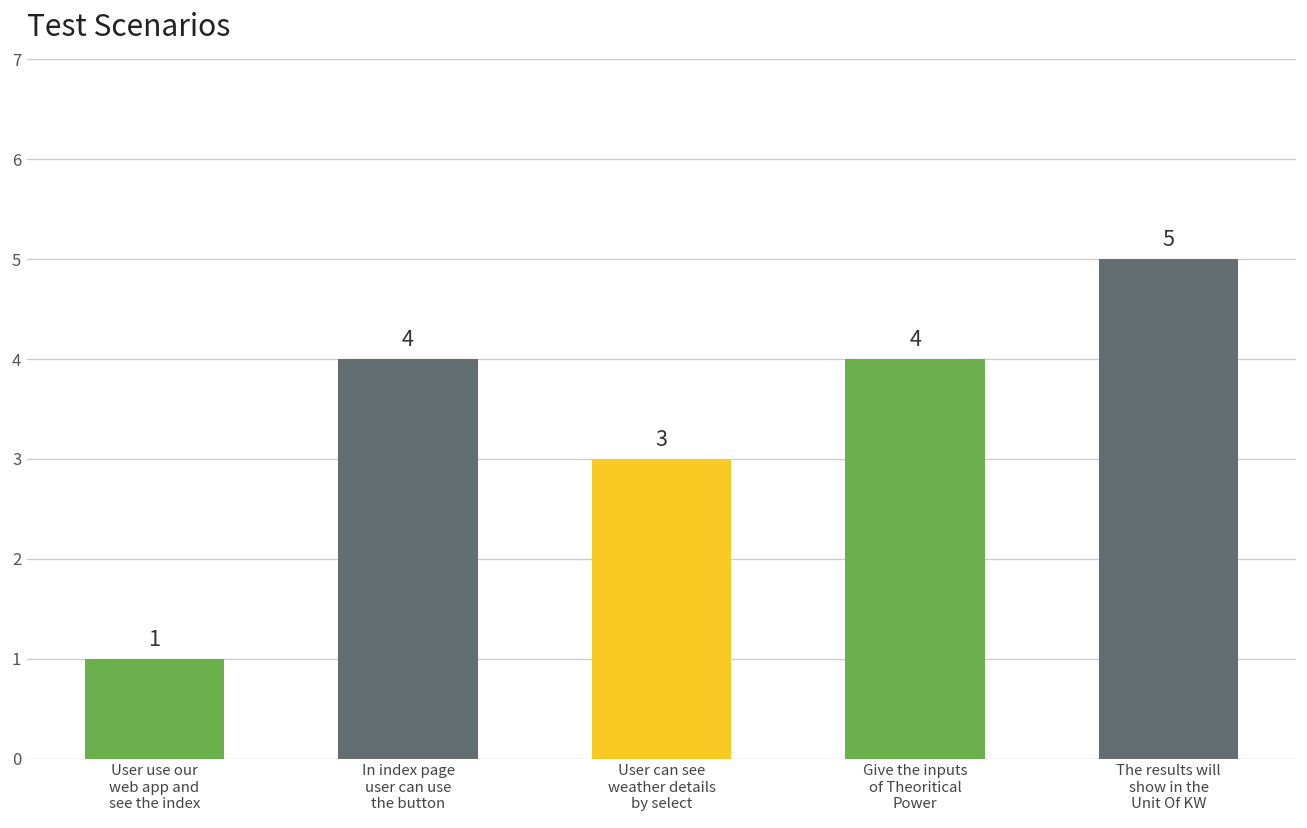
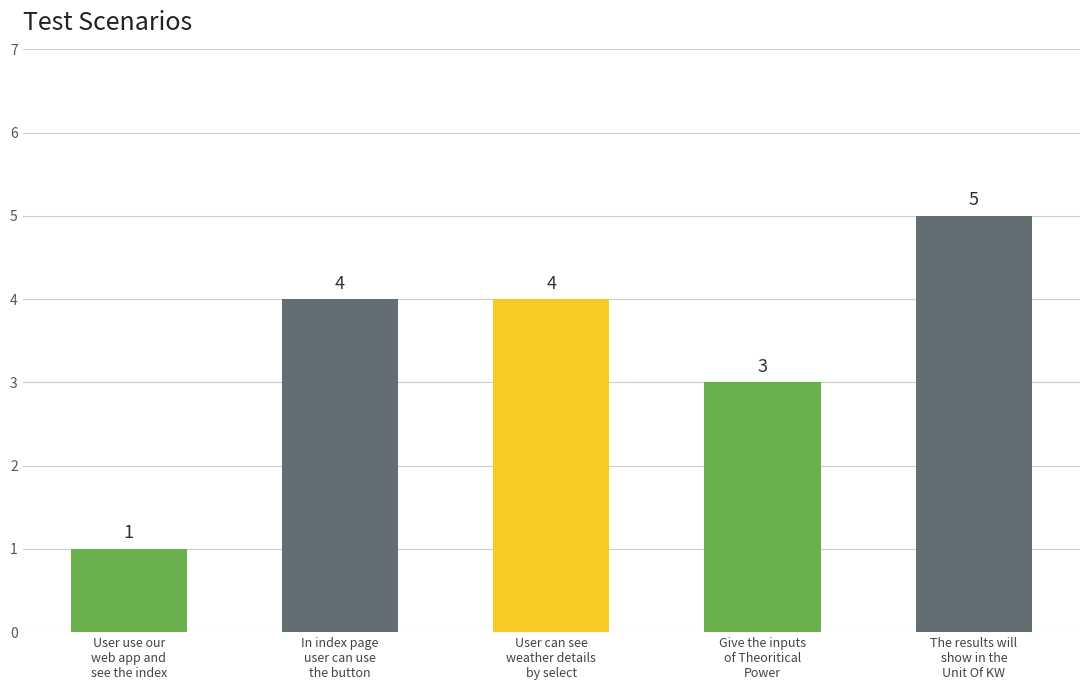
  {
    "User use our web app and see the index": 1,
    "In index page user can use the button": 4,
-   "User can see weather details by select": 3,
-   "Give the inputs of Theoritical Power": 4,
+   "User can see weather details by select": 4,
+   "Give the inputs of Theoritical Power": 3,
    "The results will show in the Unit Of KW": 5
  }
